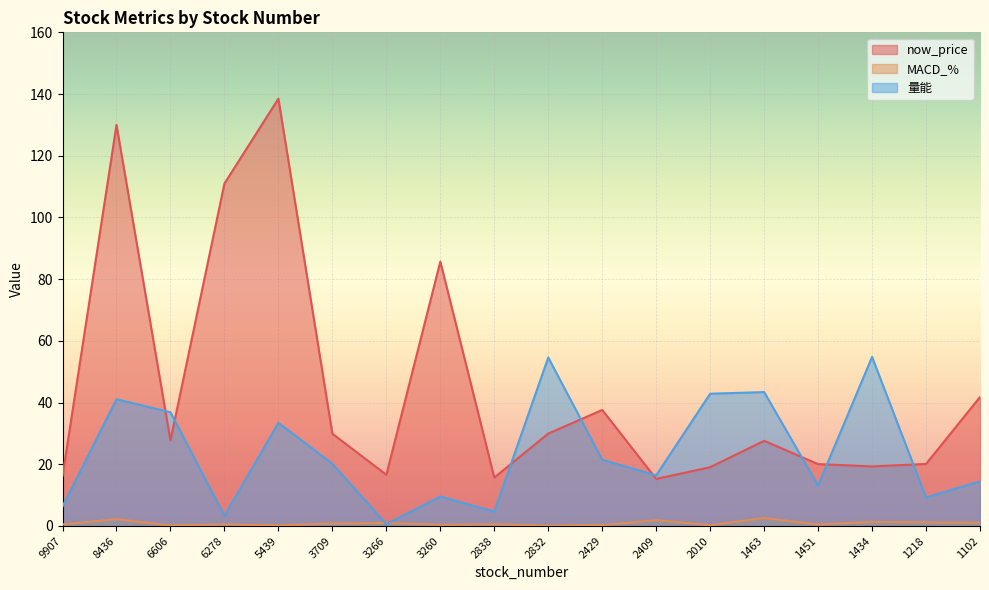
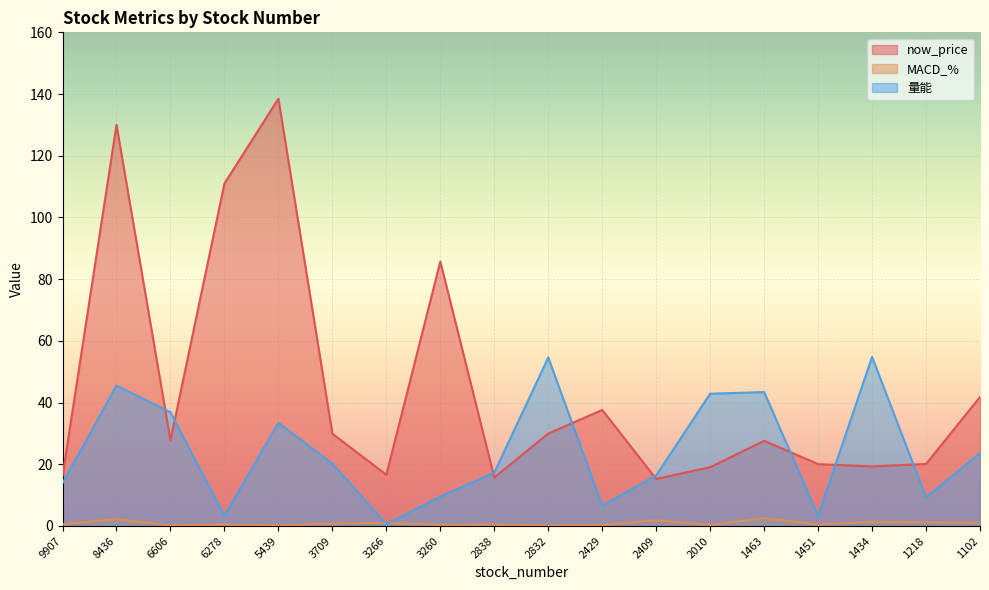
  {
    "量能": {
-     "9907": 6,
-     "8436": 41,
+     "9907": 14,
+     "8436": 45,
      "6606": 37,
      "6278": 3,
      "5439": 33,
      "3709": 20,
      "3260": 10,
-     "2838": 5,
+     "2838": 17,
      "2832": 55,
-     "2429": 21,
+     "2429": 7,
      "2409": 16,
      "2010": 43,
      "1463": 43,
-     "1451": 13,
+     "1451": 3,
      "1434": 55,
      "1218": 9,
-     "1102": 14
+     "1102": 24
    }
  }
